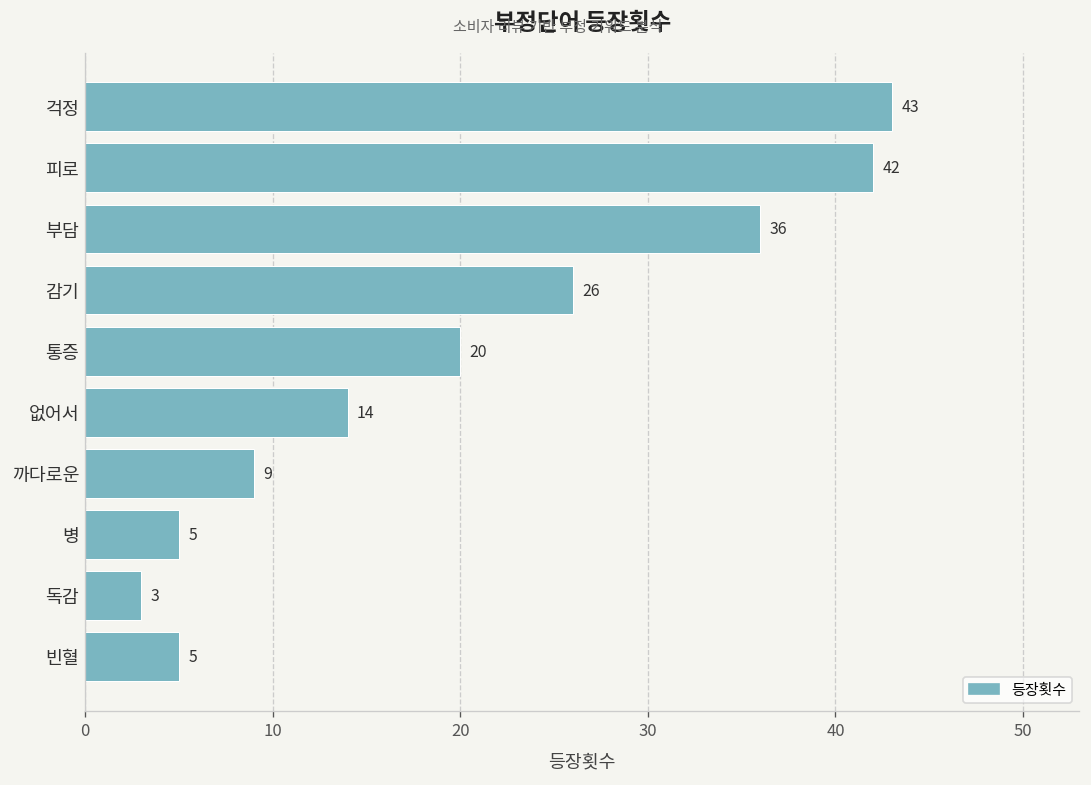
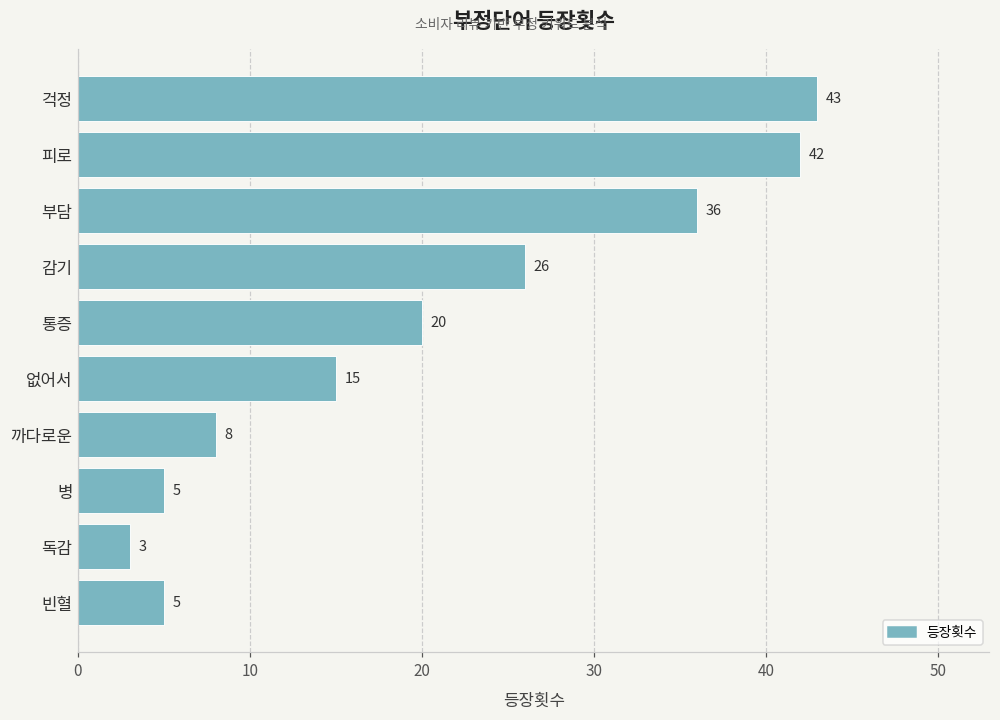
  {
    "걱정": 43,
    "피로": 42,
    "부담": 36,
    "감기": 26,
    "통증": 20,
-   "없어서": 14,
-   "까다로운": 9,
+   "없어서": 15,
+   "까다로운": 8,
    "병": 5,
    "독감": 3,
    "빈혈": 5
  }
